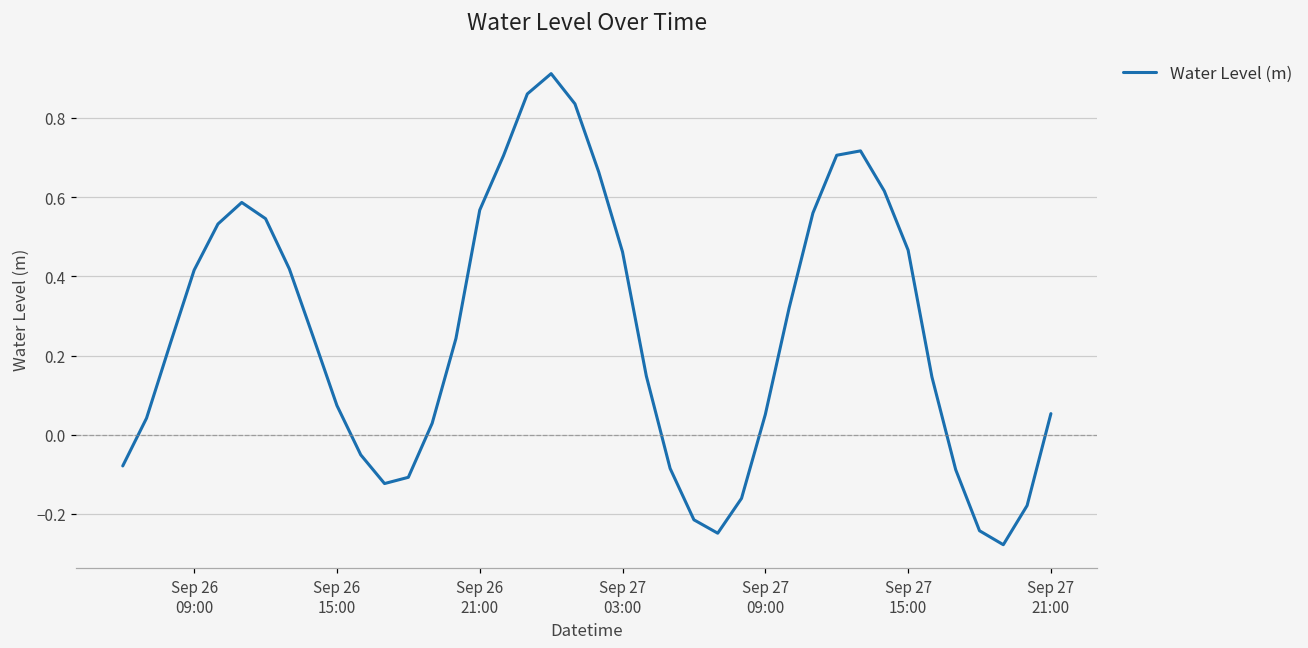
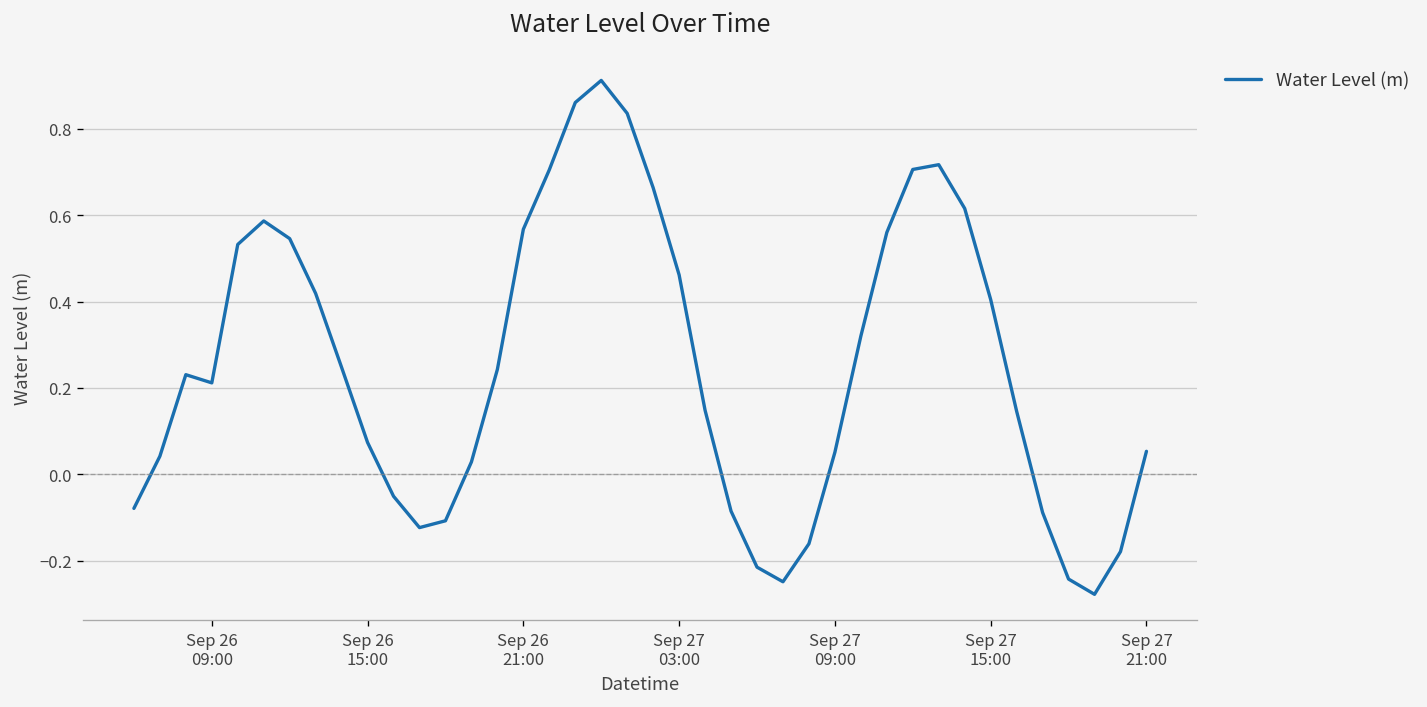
  {
-   "Sep 26 09:00": 0.42,
+   "Sep 26 09:00": 0.21,
    "Sep 26 15:00": 0.07,
    "Sep 26 21:00": 0.57,
    "Sep 27 03:00": 0.46,
    "Sep 27 09:00": 0.05,
-   "Sep 27 15:00": 0.47,
+   "Sep 27 15:00": 0.40,
    "Sep 27 21:00": 0.05
  }
